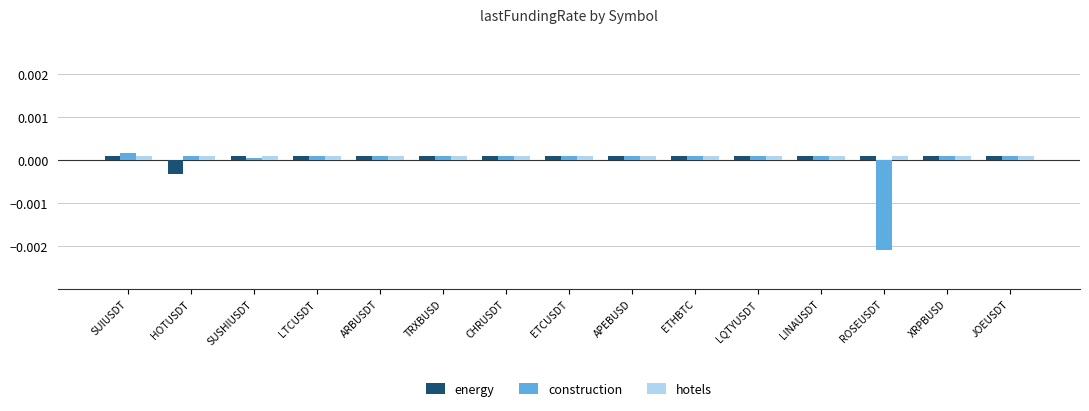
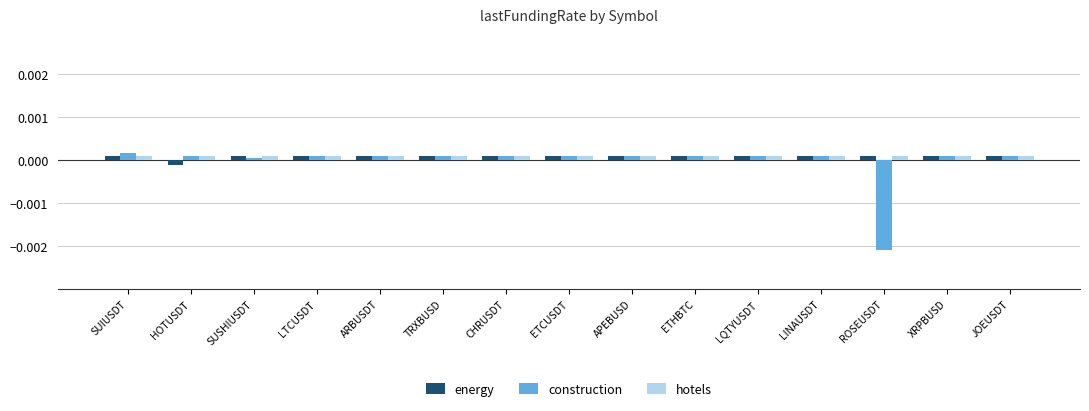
  {
    "energy": {
      "SUIUSDT": 0.0001,
-     "HOTUSDT": -0.0003,
+     "HOTUSDT": -0.0001,
      "SUSHIUSDT": 0.0001,
      "LTCUSDT": 0.0001,
      "ARBUSDT": 0.0001,
      "TRXBUSD": 0.0001,
      "CHRUSDT": 0.0001,
      "ETCUSDT": 0.0001,
      "APEBUSD": 0.0001,
      "ETHBTC": 0.0001,
      "LQTYUSDT": 0.0001,
      "LINAUSDT": 0.0001,
      "ROSEUSDT": 0.0001,
      "XRPBUSD": 0.0001,
      "JOEUSDT": 0.0001
    },
    "construction": {
      "SUIUSDT": 0.0002,
      "HOTUSDT": 0.0001,
      "SUSHIUSDT": 0.0001,
      "LTCUSDT": 0.0001,
      "ARBUSDT": 0.0001,
      "TRXBUSD": 0.0001,
      "CHRUSDT": 0.0001,
      "ETCUSDT": 0.0001,
      "APEBUSD": 0.0001,
      "ETHBTC": 0.0001,
      "LQTYUSDT": 0.0001,
      "LINAUSDT": 0.0001,
      "ROSEUSDT": -0.0021,
      "XRPBUSD": 0.0001,
      "JOEUSDT": 0.0001
    },
    "hotels": {
      "SUIUSDT": 0.0001,
      "HOTUSDT": 0.0001,
      "SUSHIUSDT": 0.0001,
      "LTCUSDT": 0.0001,
      "ARBUSDT": 0.0001,
      "TRXBUSD": 0.0001,
      "CHRUSDT": 0.0001,
      "ETCUSDT": 0.0001,
      "APEBUSD": 0.0001,
      "ETHBTC": 0.0001,
      "LQTYUSDT": 0.0001,
      "LINAUSDT": 0.0001,
      "ROSEUSDT": 0.0001,
      "XRPBUSD": 0.0001,
      "JOEUSDT": 0.0001
    }
  }
